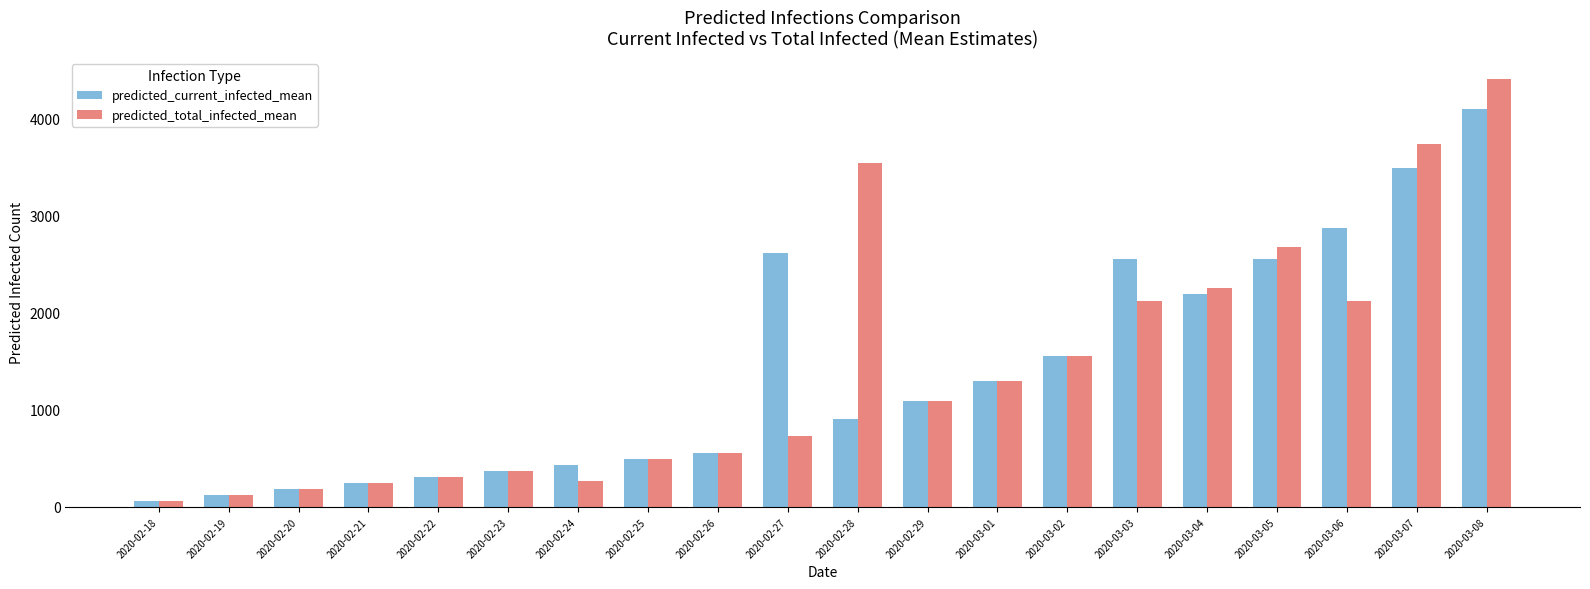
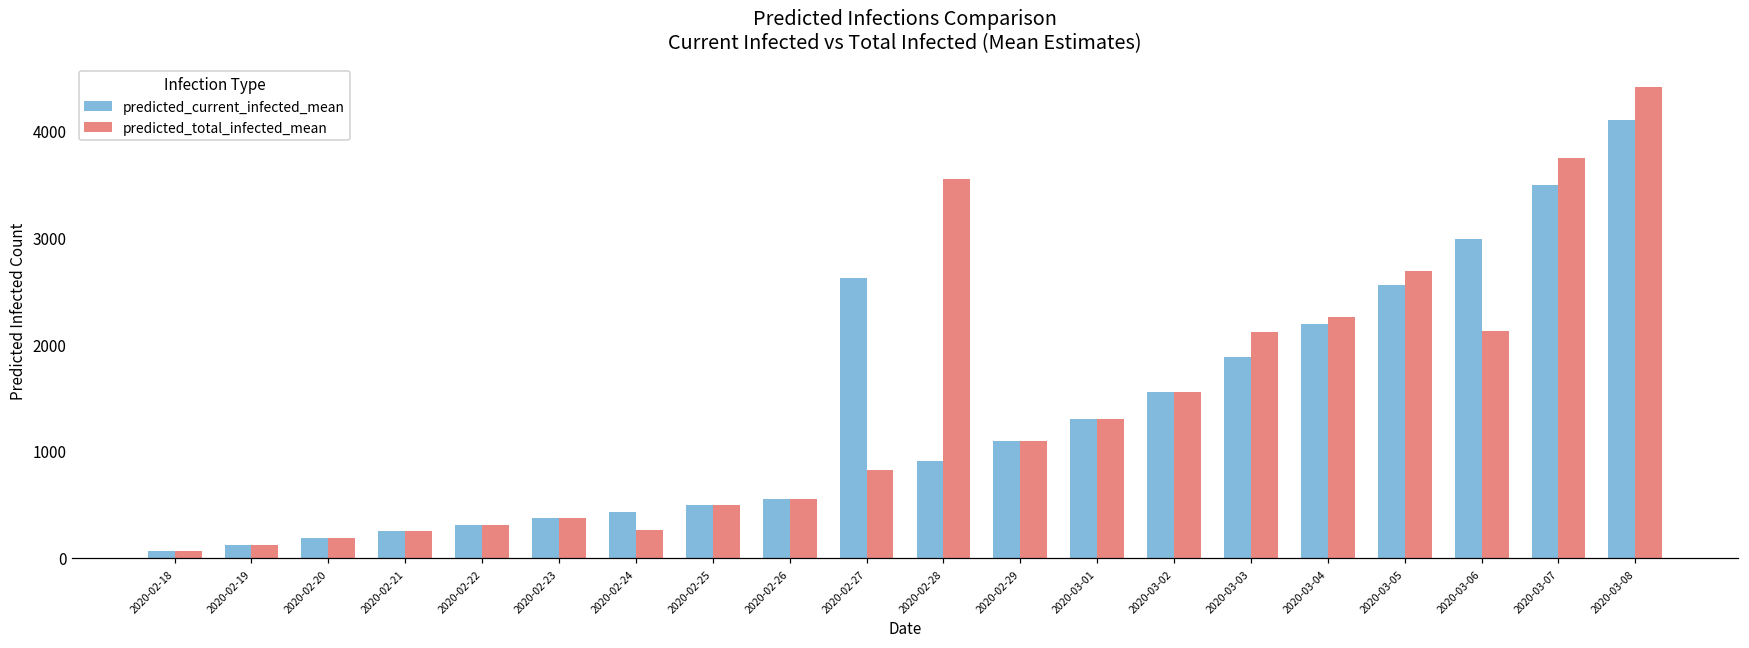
  {
    "predicted_current_infected_mean": {
      "2020-02-18": 100,
      "2020-02-19": 100,
      "2020-02-20": 200,
      "2020-02-21": 200,
      "2020-02-22": 300,
      "2020-02-23": 400,
      "2020-02-24": 400,
      "2020-02-25": 500,
      "2020-02-26": 600,
      "2020-02-27": 2600,
      "2020-02-28": 900,
      "2020-02-29": 1100,
      "2020-03-01": 1300,
      "2020-03-02": 1600,
-     "2020-03-03": 2500,
+     "2020-03-03": 1900,
      "2020-03-04": 2200,
      "2020-03-05": 2600,
-     "2020-03-06": 2900,
+     "2020-03-06": 3000,
      "2020-03-07": 3500,
      "2020-03-08": 4100
    },
    "predicted_total_infected_mean": {
      "2020-02-18": 100,
      "2020-02-19": 100,
      "2020-02-20": 200,
      "2020-02-21": 200,
      "2020-02-22": 300,
      "2020-02-23": 400,
      "2020-02-24": 300,
      "2020-02-25": 500,
      "2020-02-26": 600,
-     "2020-02-27": 700,
+     "2020-02-27": 800,
      "2020-02-28": 3500,
      "2020-02-29": 1100,
      "2020-03-01": 1300,
      "2020-03-02": 1600,
      "2020-03-03": 2100,
      "2020-03-04": 2300,
      "2020-03-05": 2700,
      "2020-03-06": 2100,
      "2020-03-07": 3700,
      "2020-03-08": 4400
    }
  }
